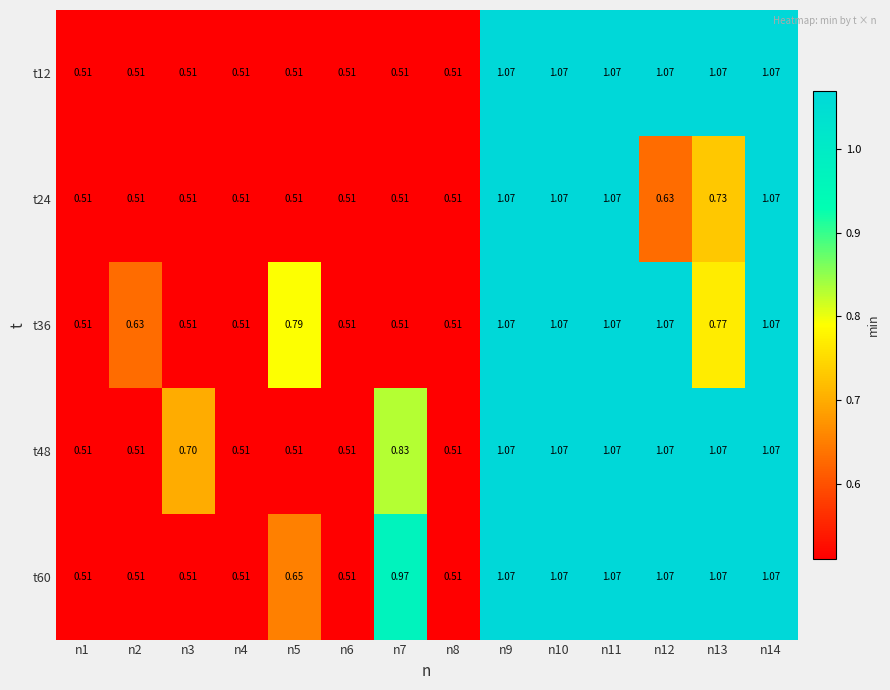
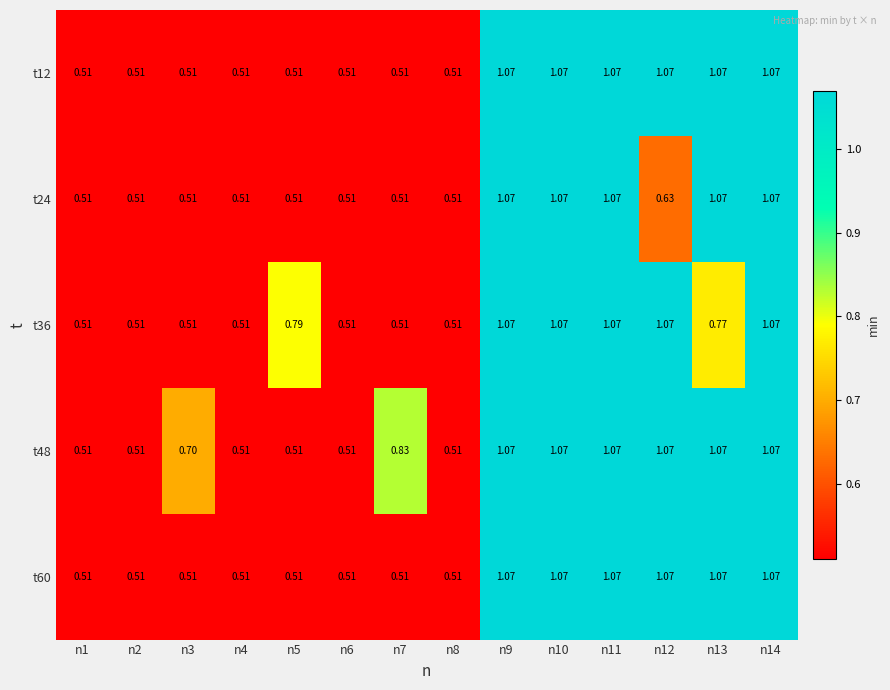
  {
    "t12": {
      "n1": 0.51,
      "n2": 0.51,
      "n3": 0.51,
      "n4": 0.51,
      "n5": 0.51,
      "n6": 0.51,
      "n7": 0.51,
      "n8": 0.51,
      "n9": 1.07,
      "n10": 1.07,
      "n11": 1.07,
      "n12": 1.07,
      "n13": 1.07,
      "n14": 1.07
    },
    "t24": {
      "n1": 0.51,
      "n2": 0.51,
      "n3": 0.51,
      "n4": 0.51,
      "n5": 0.51,
      "n6": 0.51,
      "n7": 0.51,
      "n8": 0.51,
      "n9": 1.07,
      "n10": 1.07,
      "n11": 1.07,
      "n12": 0.63,
-     "n13": 0.73,
+     "n13": 1.07,
      "n14": 1.07
    },
    "t36": {
      "n1": 0.51,
-     "n2": 0.63,
+     "n2": 0.51,
      "n3": 0.51,
      "n4": 0.51,
      "n5": 0.79,
      "n6": 0.51,
      "n7": 0.51,
      "n8": 0.51,
      "n9": 1.07,
      "n10": 1.07,
      "n11": 1.07,
      "n12": 1.07,
      "n13": 0.77,
      "n14": 1.07
    },
    "t48": {
      "n1": 0.51,
      "n2": 0.51,
      "n3": 0.70,
      "n4": 0.51,
      "n5": 0.51,
      "n6": 0.51,
      "n7": 0.83,
      "n8": 0.51,
      "n9": 1.07,
      "n10": 1.07,
      "n11": 1.07,
      "n12": 1.07,
      "n13": 1.07,
      "n14": 1.07
    },
    "t60": {
      "n1": 0.51,
      "n2": 0.51,
      "n3": 0.51,
      "n4": 0.51,
-     "n5": 0.65,
+     "n5": 0.51,
      "n6": 0.51,
-     "n7": 0.97,
+     "n7": 0.51,
      "n8": 0.51,
      "n9": 1.07,
      "n10": 1.07,
      "n11": 1.07,
      "n12": 1.07,
      "n13": 1.07,
      "n14": 1.07
    }
  }
